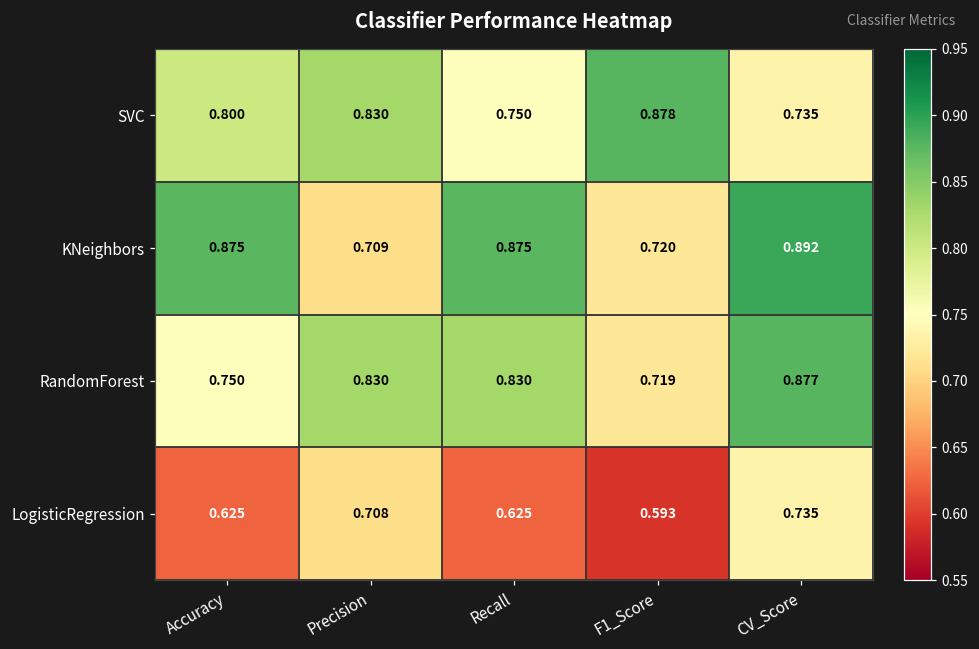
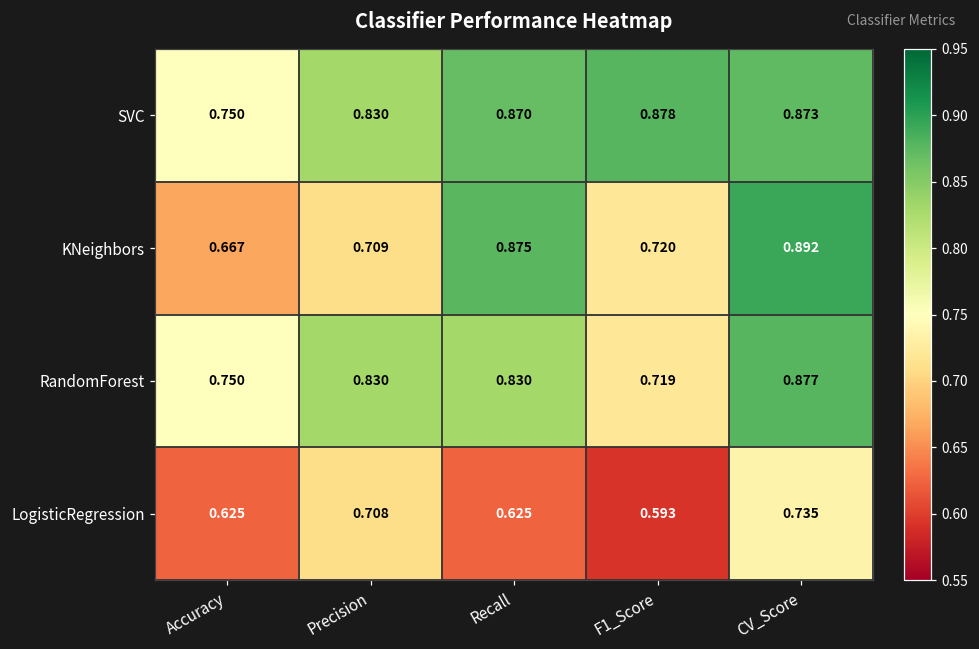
  {
    "SVC": {
-     "Accuracy": 0.800,
+     "Accuracy": 0.750,
      "Precision": 0.830,
-     "Recall": 0.750,
+     "Recall": 0.870,
      "F1_Score": 0.878,
-     "CV_Score": 0.735
+     "CV_Score": 0.873
    },
    "KNeighbors": {
-     "Accuracy": 0.875,
+     "Accuracy": 0.667,
      "Precision": 0.709,
      "Recall": 0.875,
      "F1_Score": 0.720,
      "CV_Score": 0.892
    },
    "RandomForest": {
      "Accuracy": 0.750,
      "Precision": 0.830,
      "Recall": 0.830,
      "F1_Score": 0.719,
      "CV_Score": 0.877
    },
    "LogisticRegression": {
      "Accuracy": 0.625,
      "Precision": 0.708,
      "Recall": 0.625,
      "F1_Score": 0.593,
      "CV_Score": 0.735
    }
  }
